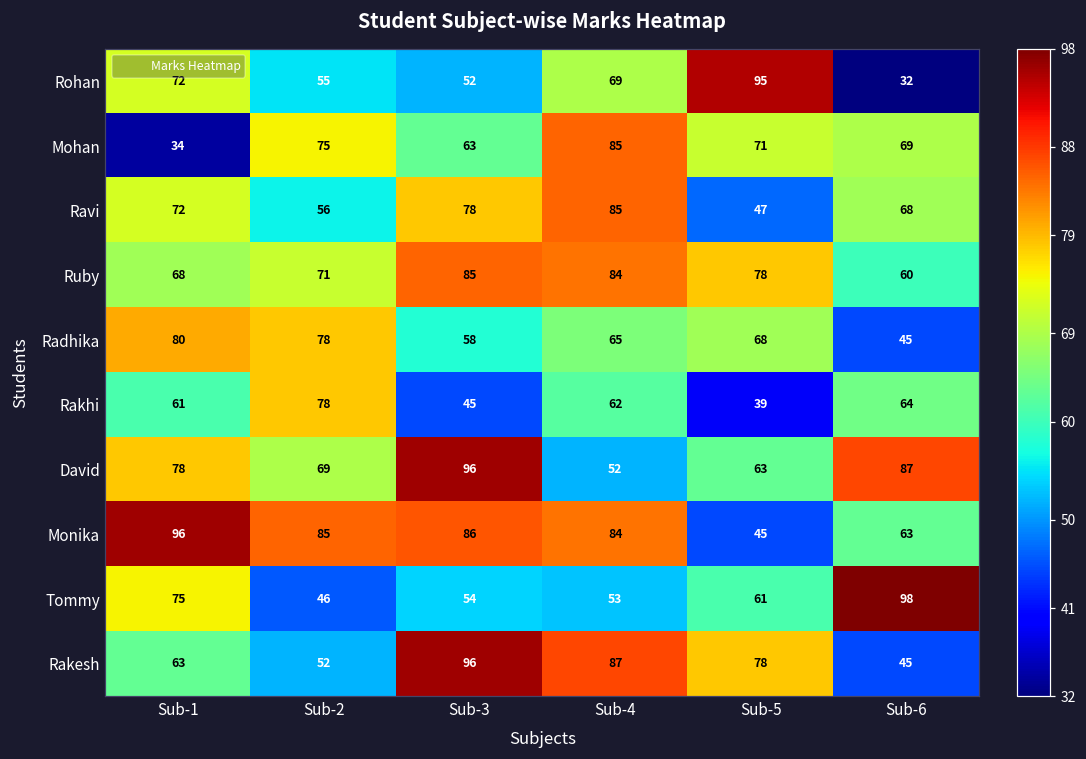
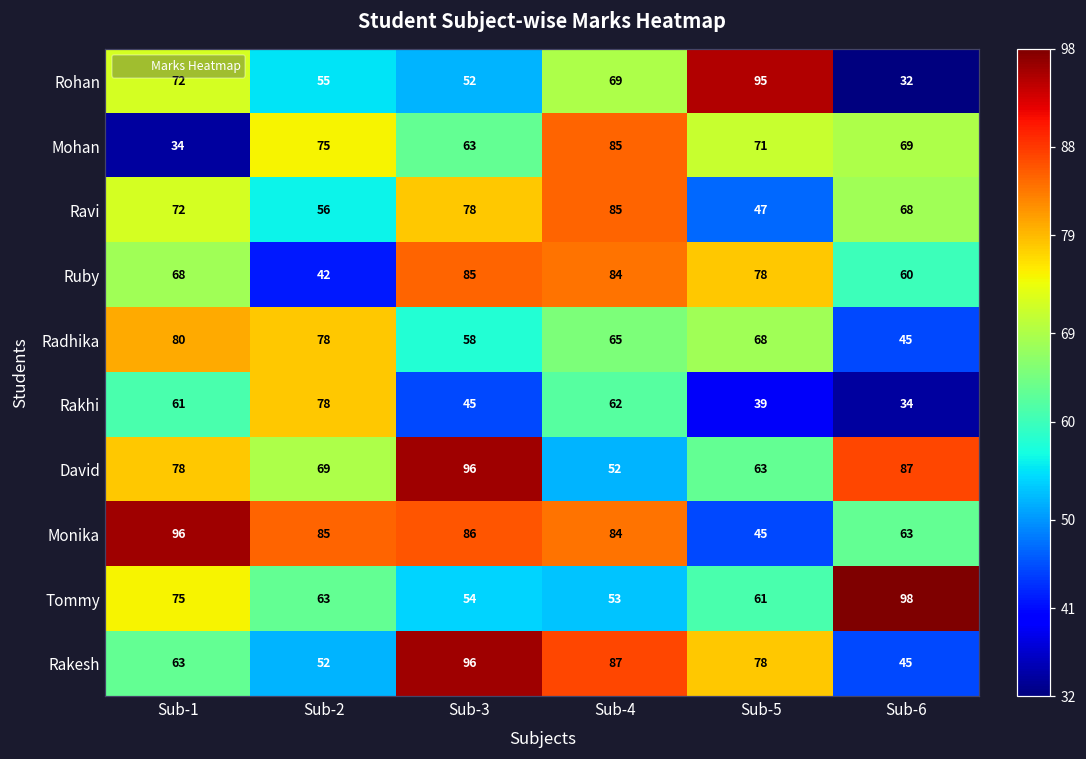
  {
    "Rohan": {
      "Sub-2": 55,
      "Sub-3": 52,
      "Sub-4": 69,
      "Sub-5": 95,
      "Sub-6": 32
    },
    "Mohan": {
      "Sub-1": 34,
      "Sub-2": 75,
      "Sub-3": 63,
      "Sub-4": 85,
      "Sub-5": 71,
      "Sub-6": 69
    },
    "Ravi": {
      "Sub-1": 72,
      "Sub-2": 56,
      "Sub-3": 78,
      "Sub-4": 85,
      "Sub-5": 47,
      "Sub-6": 68
    },
    "Ruby": {
      "Sub-1": 68,
-     "Sub-2": 71,
+     "Sub-2": 42,
      "Sub-3": 85,
      "Sub-4": 84,
      "Sub-5": 78,
      "Sub-6": 60
    },
    "Radhika": {
      "Sub-1": 80,
      "Sub-2": 78,
      "Sub-3": 58,
      "Sub-4": 65,
      "Sub-5": 68,
      "Sub-6": 45
    },
    "Rakhi": {
      "Sub-1": 61,
      "Sub-2": 78,
      "Sub-3": 45,
      "Sub-4": 62,
      "Sub-5": 39,
-     "Sub-6": 64
+     "Sub-6": 34
    },
    "David": {
      "Sub-1": 78,
      "Sub-2": 69,
      "Sub-3": 96,
      "Sub-4": 52,
      "Sub-5": 63,
      "Sub-6": 87
    },
    "Monika": {
      "Sub-1": 96,
      "Sub-2": 85,
      "Sub-3": 86,
      "Sub-4": 84,
      "Sub-5": 45,
      "Sub-6": 63
    },
    "Tommy": {
      "Sub-1": 75,
-     "Sub-2": 46,
+     "Sub-2": 63,
      "Sub-3": 54,
      "Sub-4": 53,
      "Sub-5": 61,
      "Sub-6": 98
    },
    "Rakesh": {
      "Sub-1": 63,
      "Sub-2": 52,
      "Sub-3": 96,
      "Sub-4": 87,
      "Sub-5": 78,
      "Sub-6": 45
    }
  }
